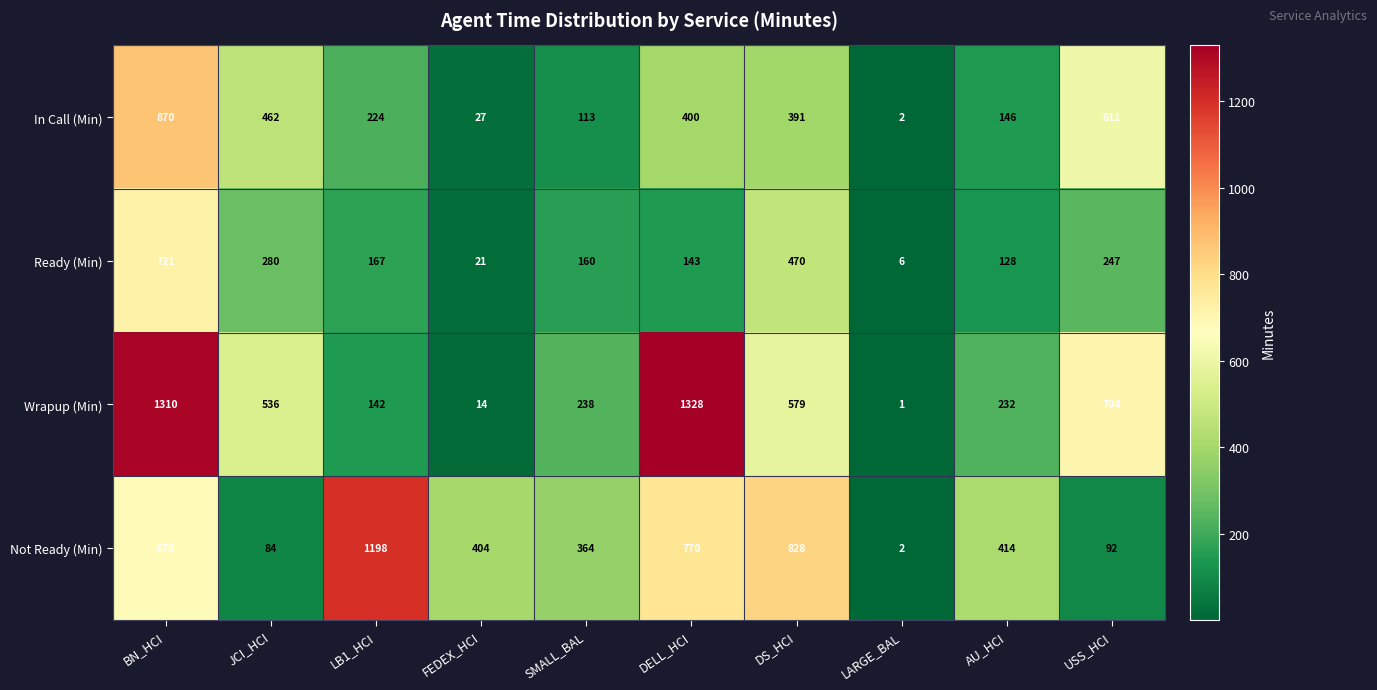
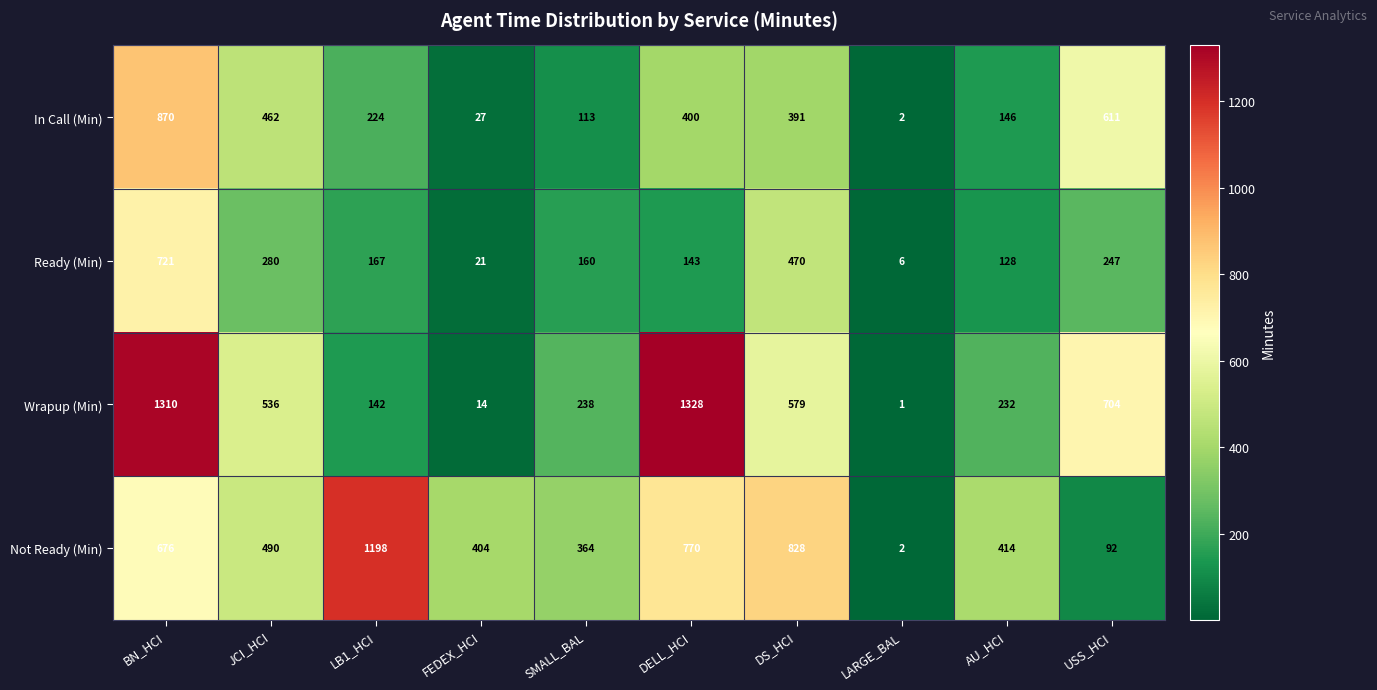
  {
    "In Call (Min)": {
      "BN_HCI": 870,
      "JCI_HCI": 462,
      "LB1_HCI": 224,
      "FEDEX_HCI": 27,
      "SMALL_BAL": 113,
      "DELL_HCI": 400,
      "DS_HCI": 391,
      "LARGE_BAL": 2,
      "AU_HCI": 146,
      "USS_HCI": 611
    },
    "Ready (Min)": {
      "BN_HCI": 721,
      "JCI_HCI": 280,
      "LB1_HCI": 167,
      "FEDEX_HCI": 21,
      "SMALL_BAL": 160,
      "DELL_HCI": 143,
      "DS_HCI": 470,
      "LARGE_BAL": 6,
      "AU_HCI": 128,
      "USS_HCI": 247
    },
    "Wrapup (Min)": {
      "BN_HCI": 1310,
      "JCI_HCI": 536,
      "LB1_HCI": 142,
      "FEDEX_HCI": 14,
      "SMALL_BAL": 238,
      "DELL_HCI": 1328,
      "DS_HCI": 579,
      "LARGE_BAL": 1,
      "AU_HCI": 232,
      "USS_HCI": 704
    },
    "Not Ready (Min)": {
      "BN_HCI": 676,
-     "JCI_HCI": 84,
+     "JCI_HCI": 490,
      "LB1_HCI": 1198,
      "FEDEX_HCI": 404,
      "SMALL_BAL": 364,
      "DELL_HCI": 770,
      "DS_HCI": 828,
      "LARGE_BAL": 2,
      "AU_HCI": 414,
      "USS_HCI": 92
    }
  }
